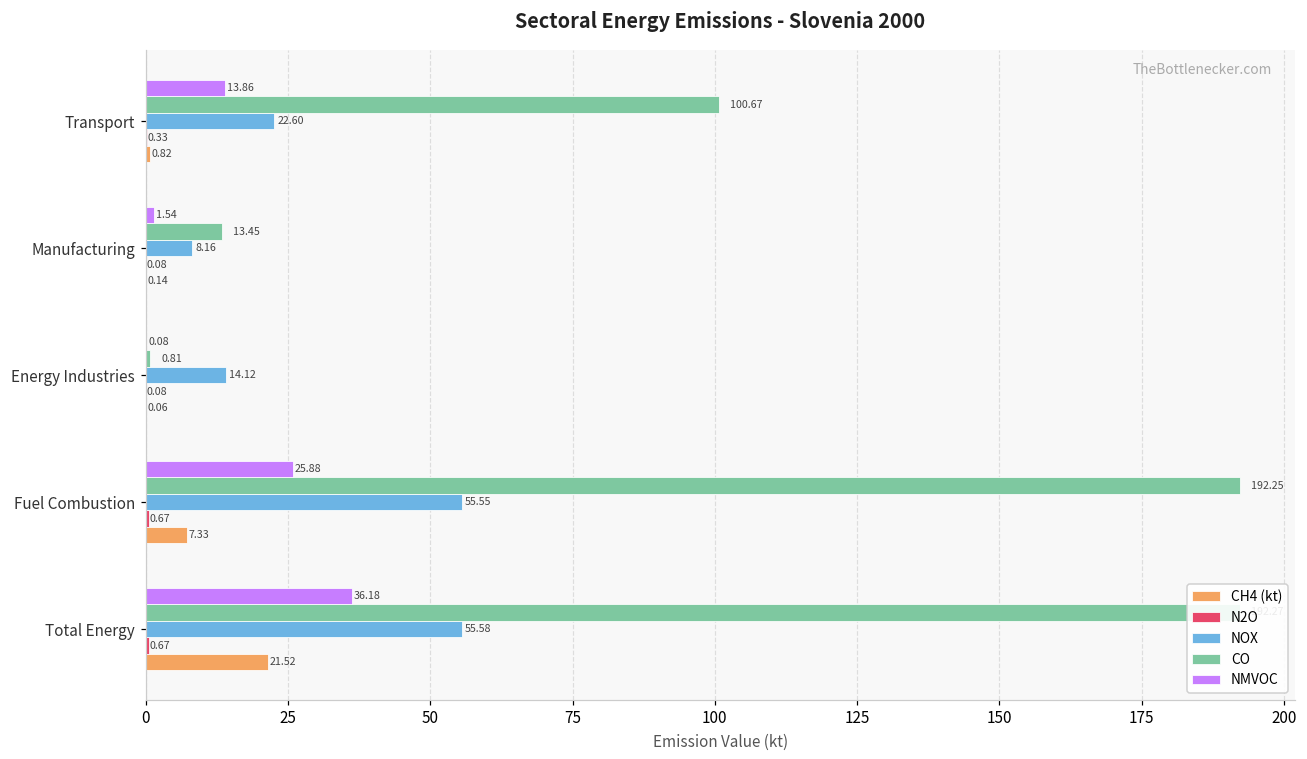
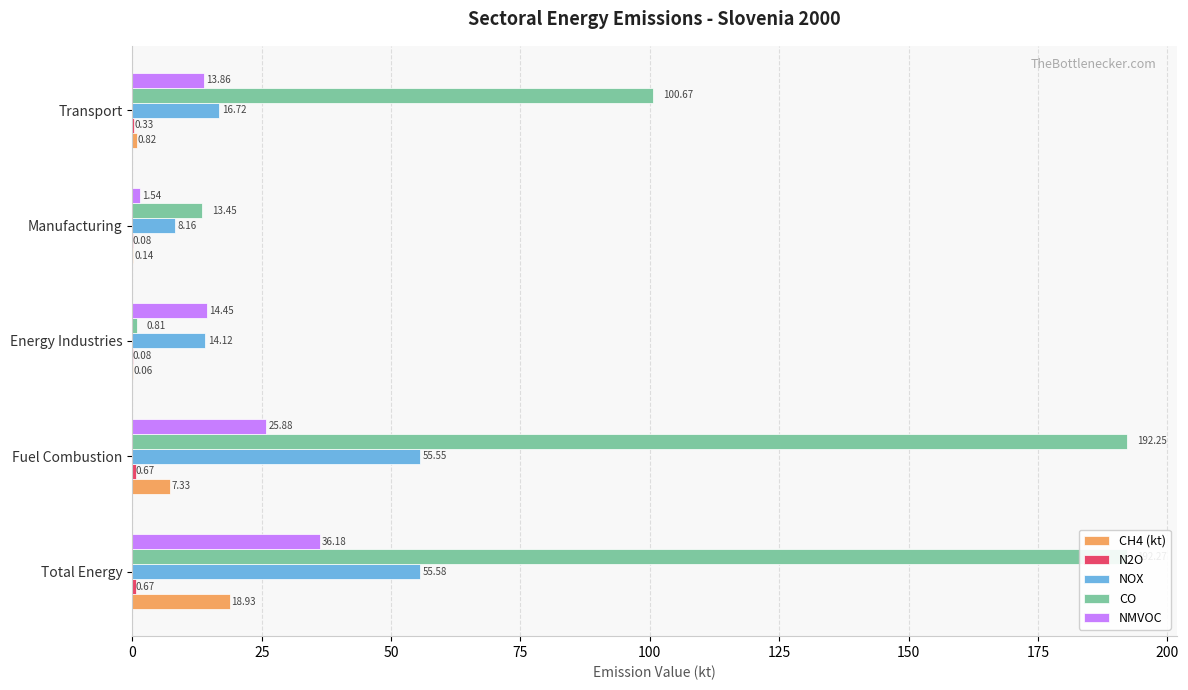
  {
    "CH4 (kt)": {
      "Transport": 0.82,
      "Manufacturing": 0.14,
      "Energy Industries": 0.06,
      "Fuel Combustion": 7.33,
-     "Total Energy": 21.52
+     "Total Energy": 18.93
    },
    "N2O": {
      "Transport": 0.33,
      "Manufacturing": 0.08,
      "Energy Industries": 0.08,
      "Fuel Combustion": 0.67,
      "Total Energy": 0.67
    },
    "NOX": {
-     "Transport": 22.60,
+     "Transport": 16.72,
      "Manufacturing": 8.16,
      "Energy Industries": 14.12,
      "Fuel Combustion": 55.55,
      "Total Energy": 55.58
    },
    "CO": {
      "Transport": 100.67,
      "Manufacturing": 13.45,
      "Energy Industries": 0.81,
      "Fuel Combustion": 192.25
    },
    "NMVOC": {
      "Transport": 13.86,
      "Manufacturing": 1.54,
-     "Energy Industries": 0.08,
+     "Energy Industries": 14.45,
      "Fuel Combustion": 25.88,
      "Total Energy": 36.18
    }
  }
